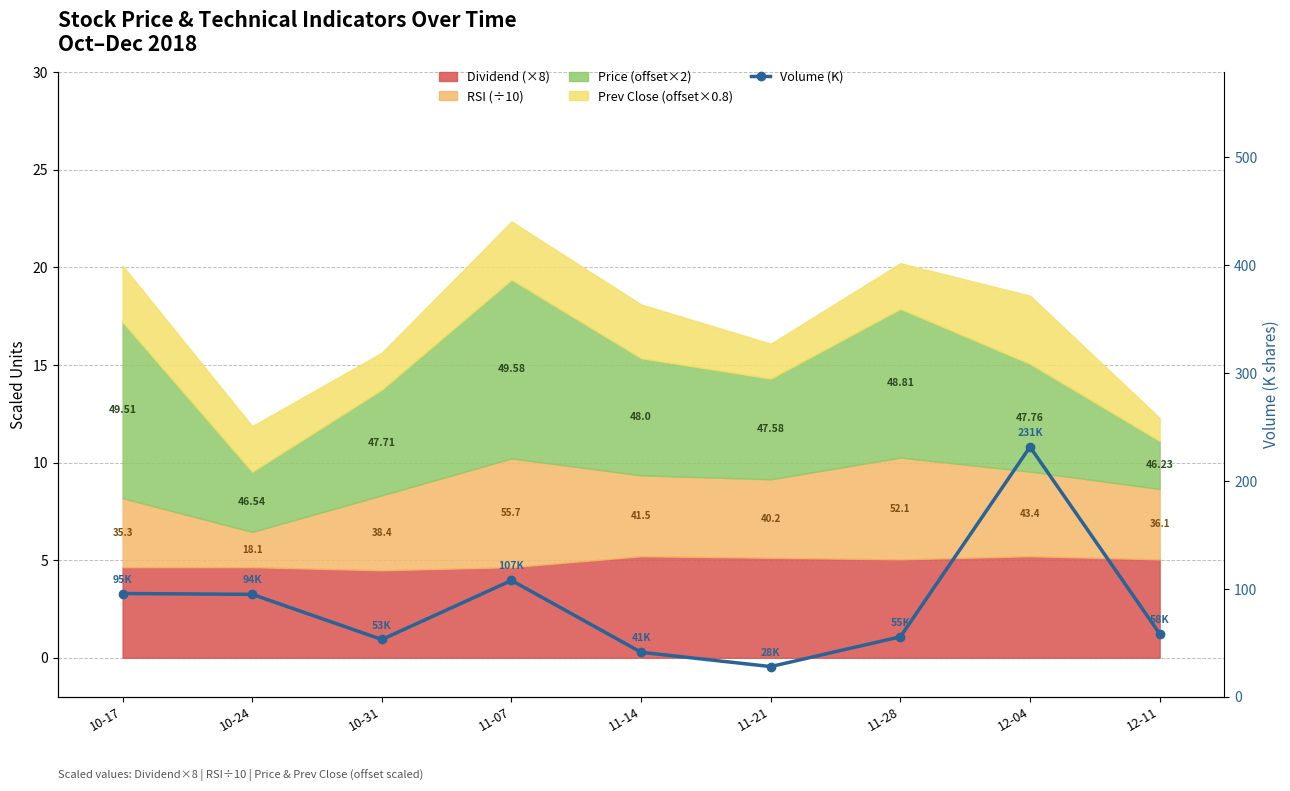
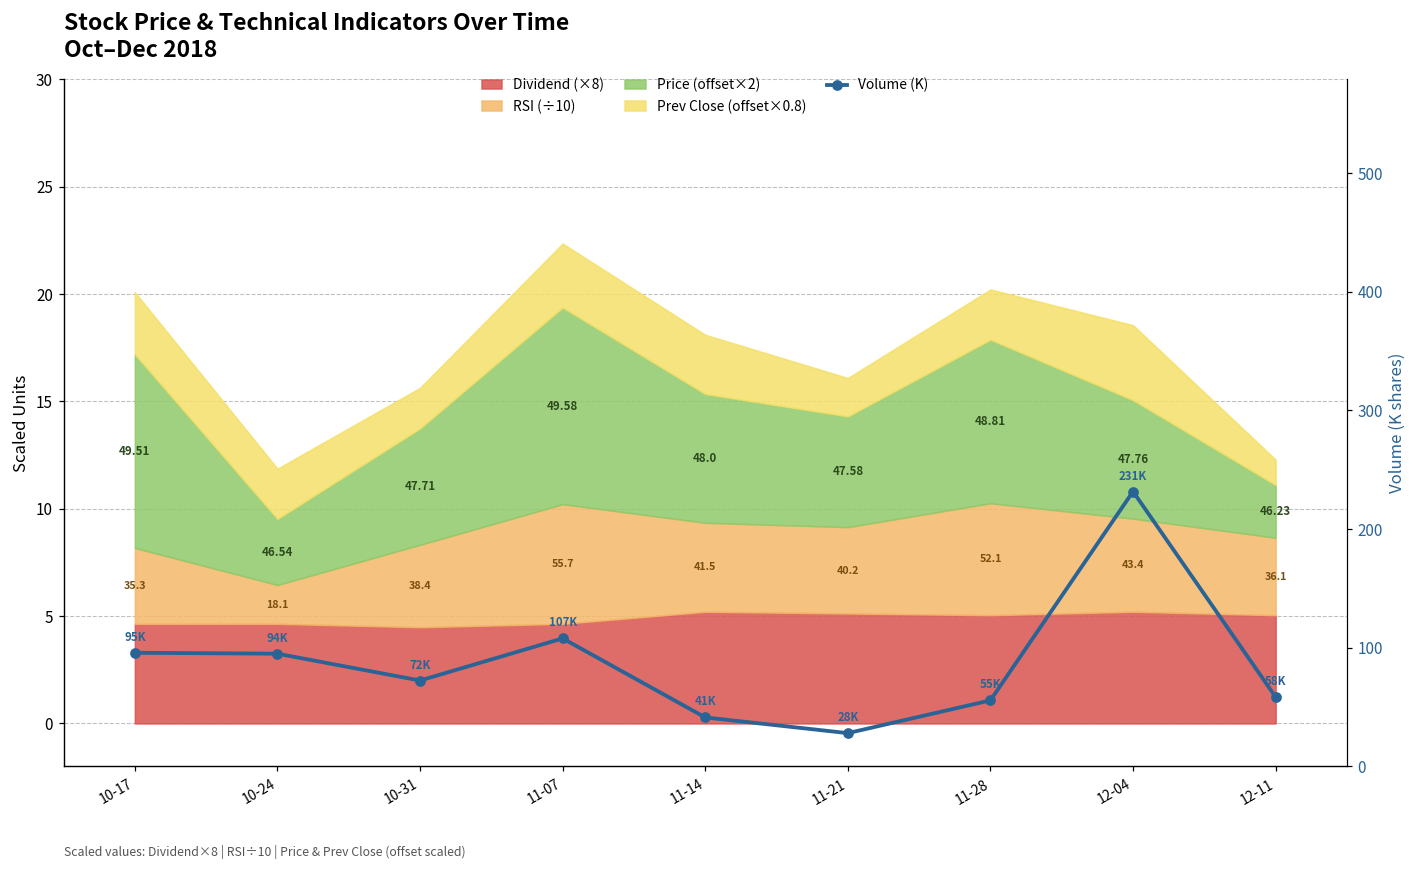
  {
    "Volume (K)": {
-     "10-31": "53K",
+     "10-31": "72K",
      "11-14": "41K",
      "11-21": "28K",
      "12-11": "58K"
    }
  }
